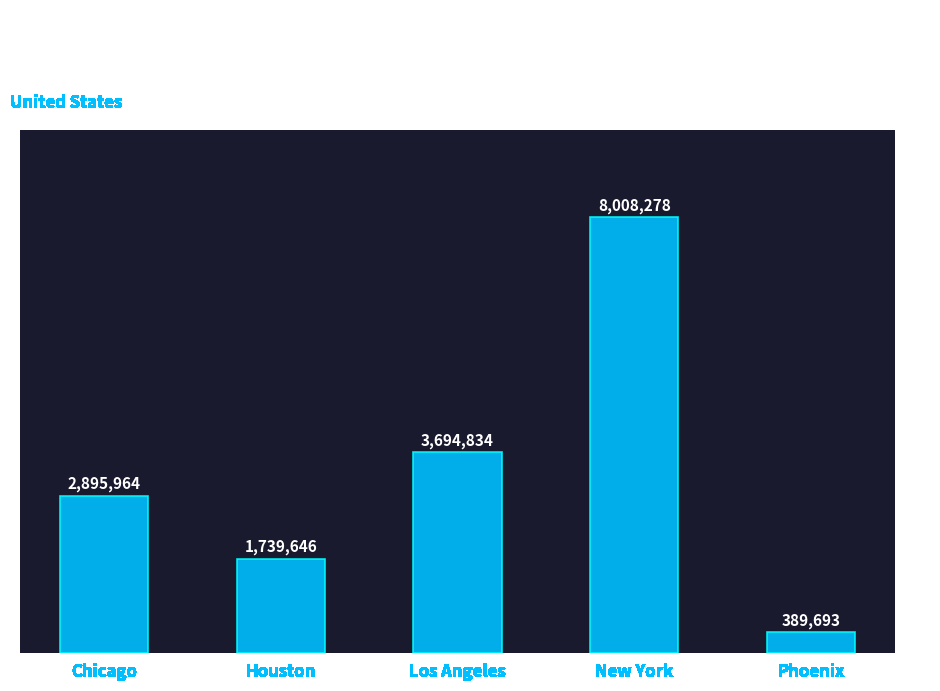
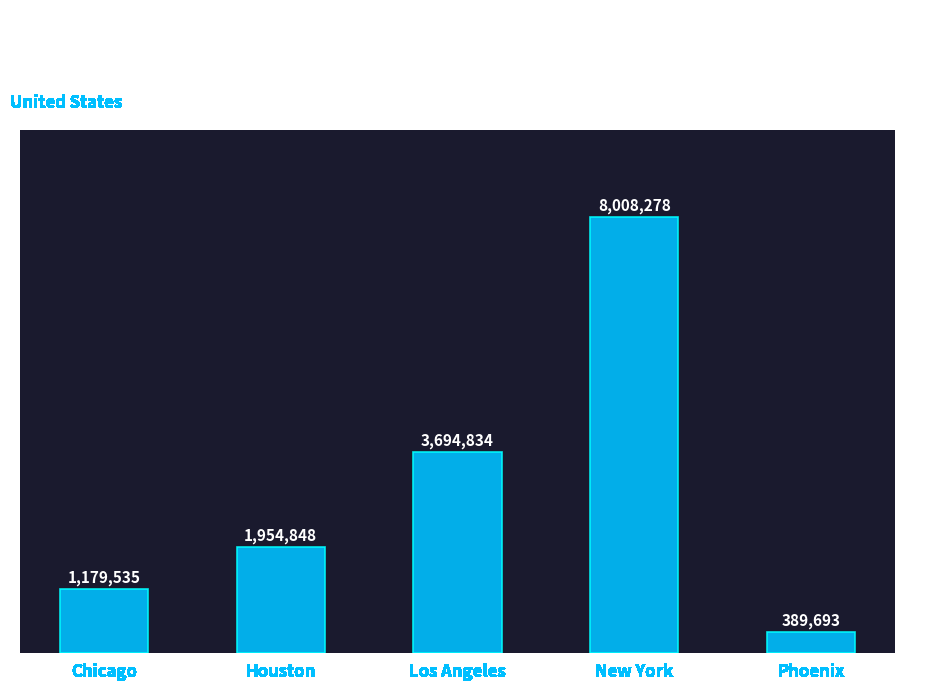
  {
-   "Chicago": "2,895,964",
-   "Houston": "1,739,646",
+   "Chicago": "1,179,535",
+   "Houston": "1,954,848",
    "Los Angeles": "3,694,834",
    "New York": "8,008,278",
    "Phoenix": "389,693"
  }
